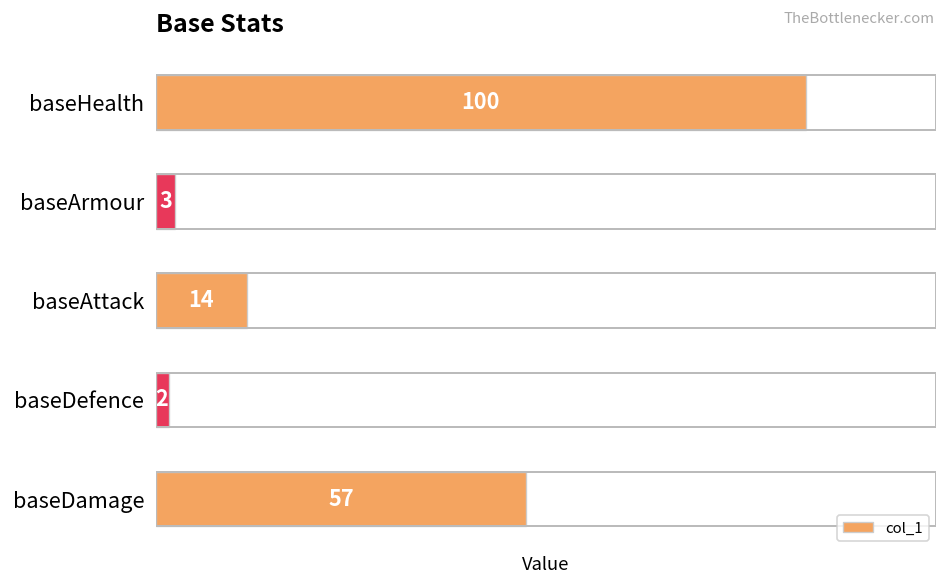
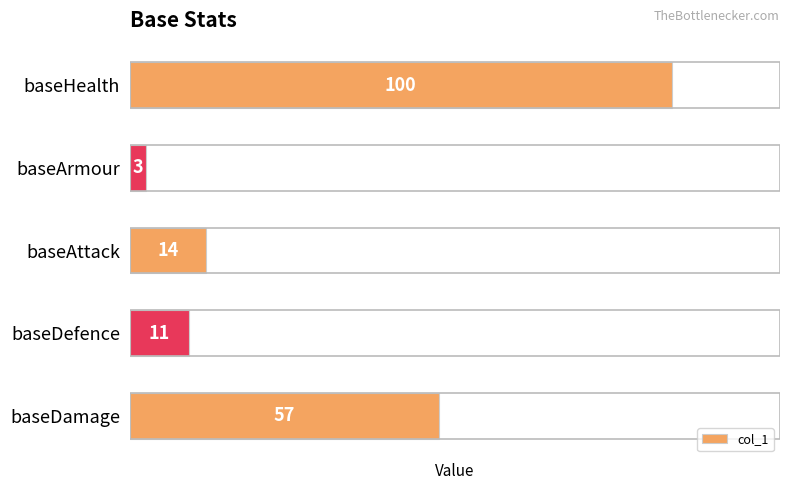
  {
    "baseHealth": 100,
    "baseArmour": 3,
    "baseAttack": 14,
-   "baseDefence": 2,
+   "baseDefence": 11,
    "baseDamage": 57
  }
